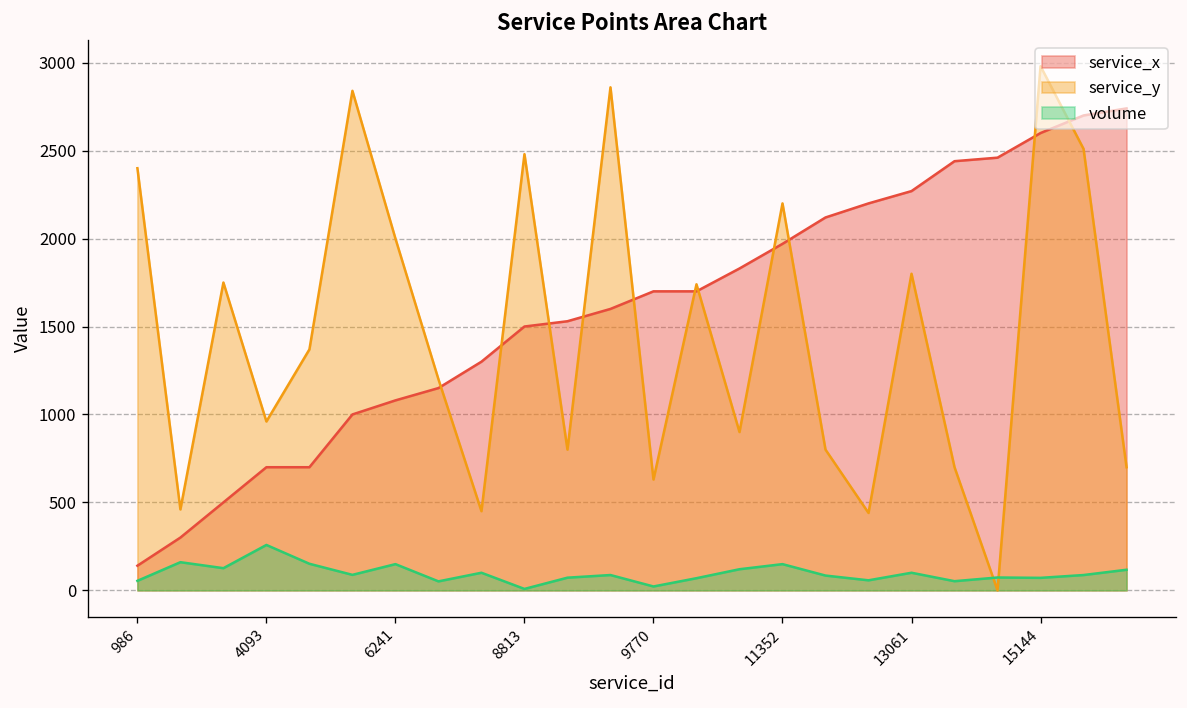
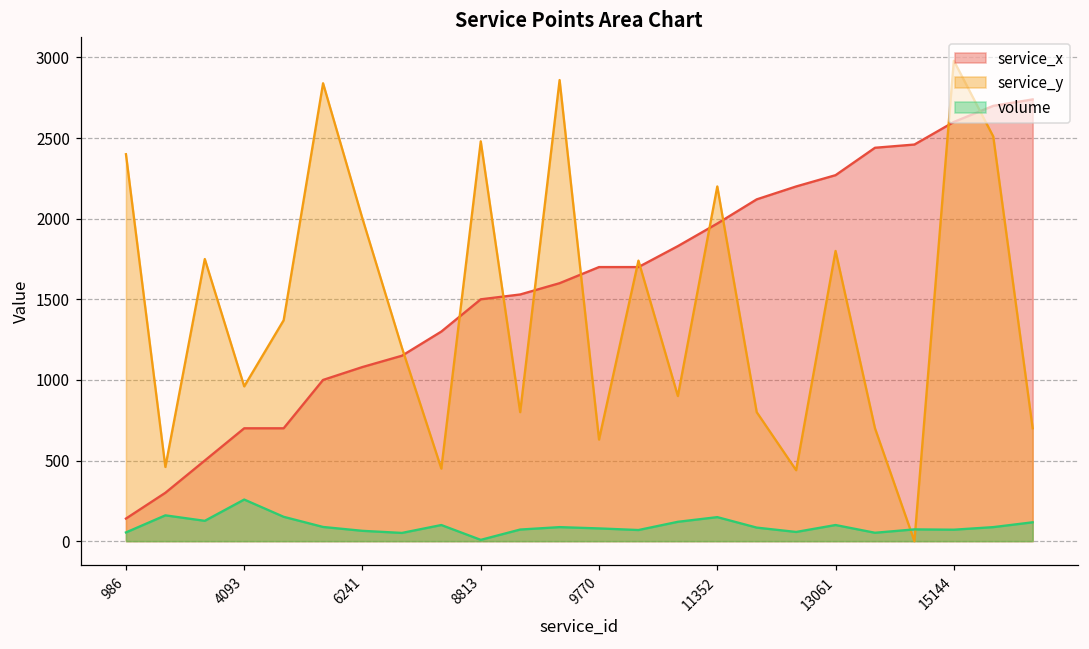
  {
    "volume": {
      "986": 50,
      "4093": 260,
-     "6241": 150,
+     "6241": 60,
      "8813": 10,
-     "9770": 20,
+     "9770": 80,
      "11352": 150,
      "13061": 100,
      "15144": 70
    }
  }
